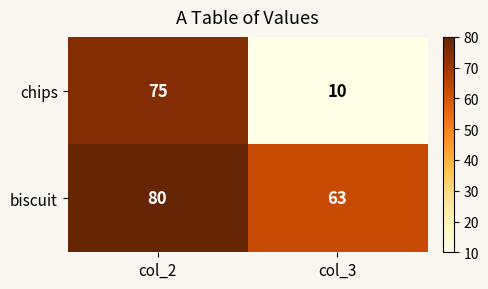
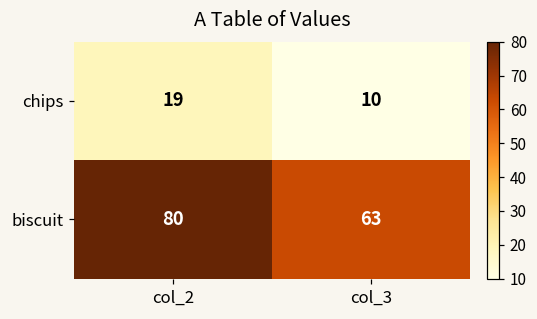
  {
    "chips": {
-     "col_2": 75,
+     "col_2": 19,
      "col_3": 10
    },
    "biscuit": {
      "col_2": 80,
      "col_3": 63
    }
  }
